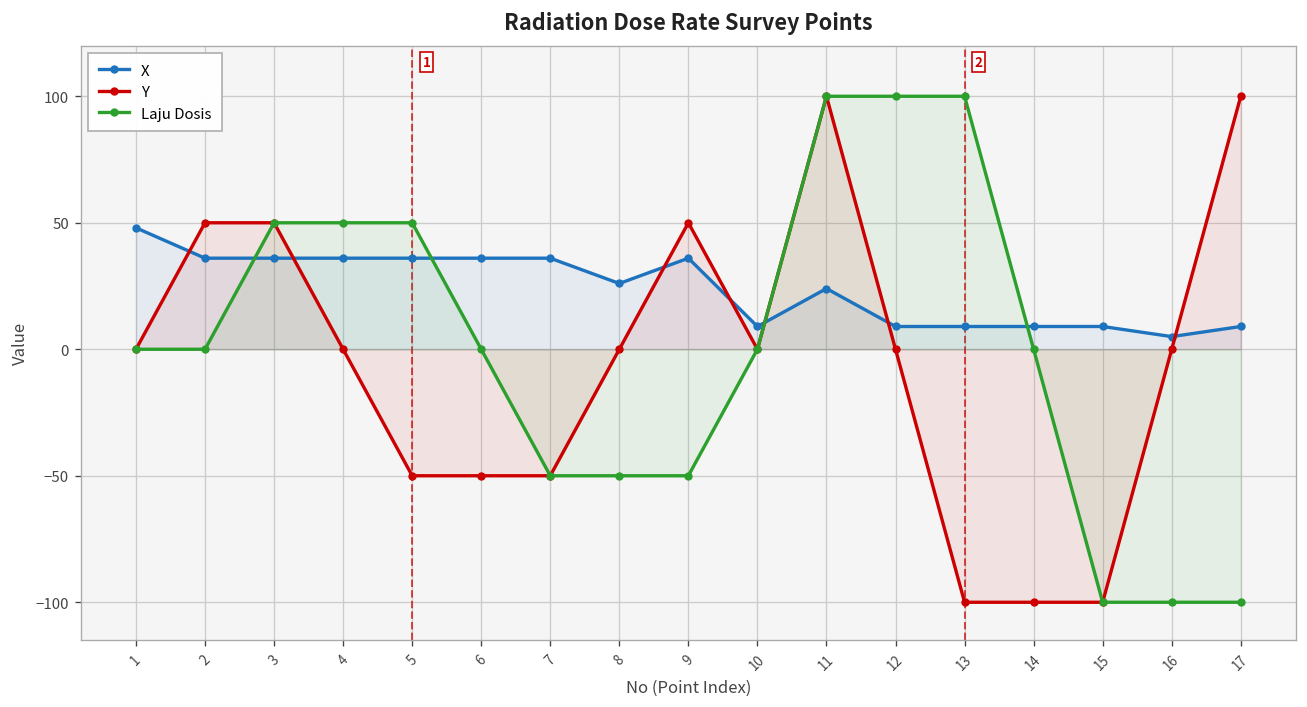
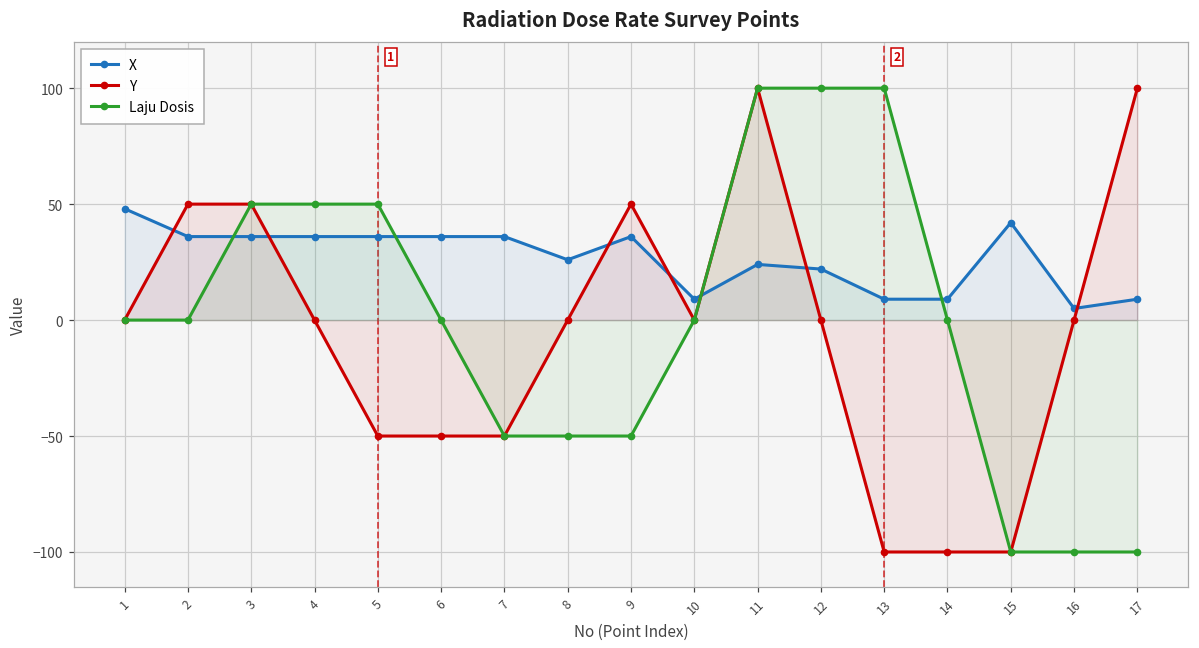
  {
    "X": {
      "1": 48,
      "2": 36,
      "3": 36,
      "4": 36,
      "5": 36,
      "6": 36,
      "7": 36,
      "8": 26,
      "9": 36,
      "10": 9,
      "11": 24,
-     "12": 9,
+     "12": 22,
      "13": 9,
      "14": 9,
-     "15": 9,
+     "15": 42,
      "16": 5,
      "17": 9
    }
  }
